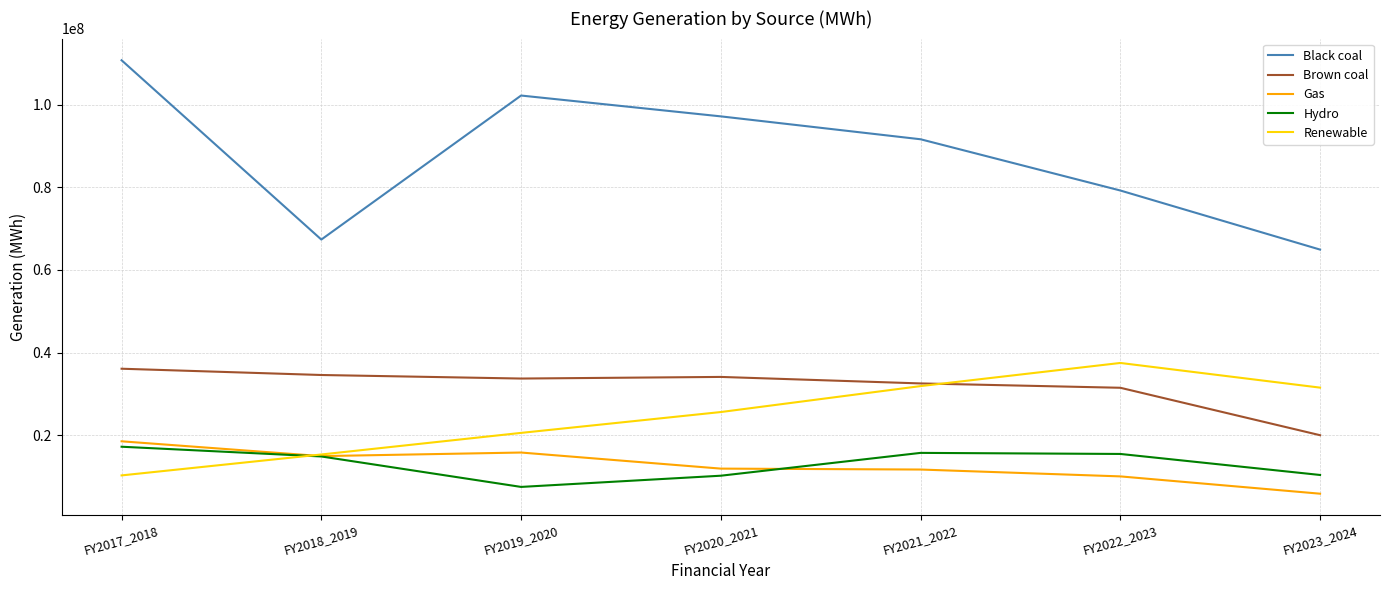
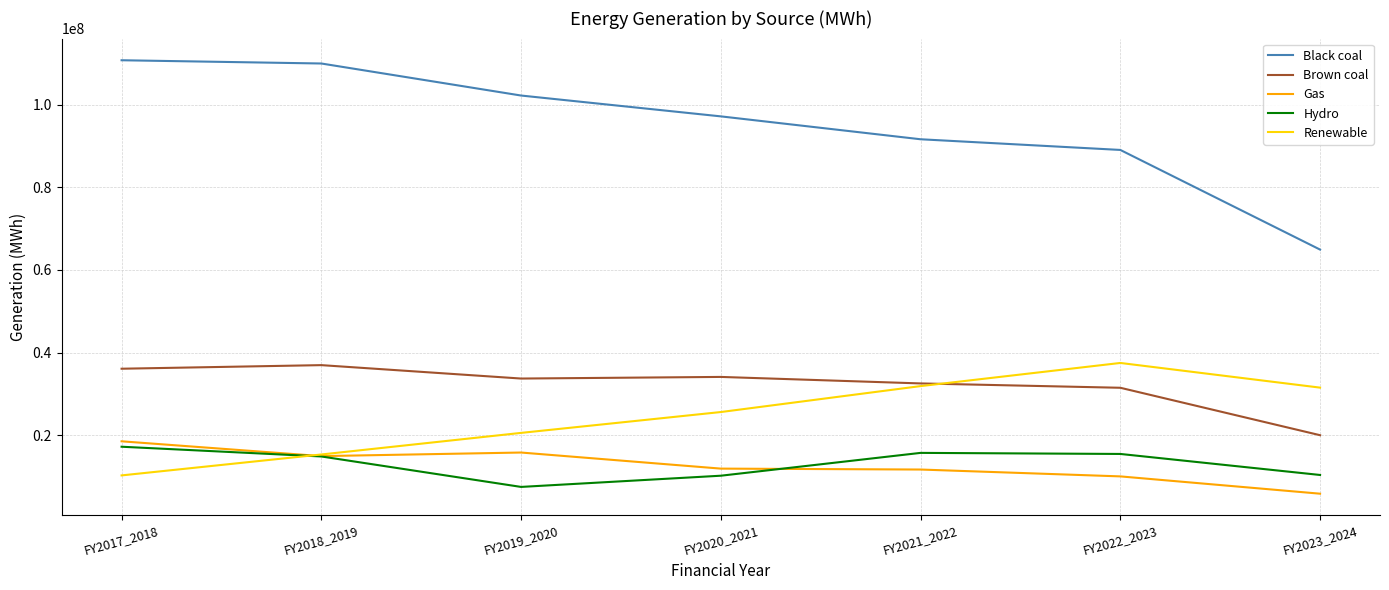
  {
    "Black coal": {
      "FY2017_2018": 111000000,
-     "FY2018_2019": 67000000,
+     "FY2018_2019": 110000000,
      "FY2019_2020": 102000000,
      "FY2020_2021": 97000000,
      "FY2021_2022": 92000000,
-     "FY2022_2023": 79000000,
+     "FY2022_2023": 89000000,
      "FY2023_2024": 65000000
    },
    "Brown coal": {
      "FY2017_2018": 36000000,
-     "FY2018_2019": 35000000,
+     "FY2018_2019": 37000000,
      "FY2019_2020": 34000000,
      "FY2020_2021": 34000000,
      "FY2021_2022": 33000000,
      "FY2022_2023": 31000000,
      "FY2023_2024": 20000000
    },
    "Hydro": {
      "FY2017_2018": 17000000,
      "FY2019_2020": 8000000,
      "FY2020_2021": 10000000,
      "FY2021_2022": 16000000,
      "FY2022_2023": 15000000,
      "FY2023_2024": 10000000
    }
  }
